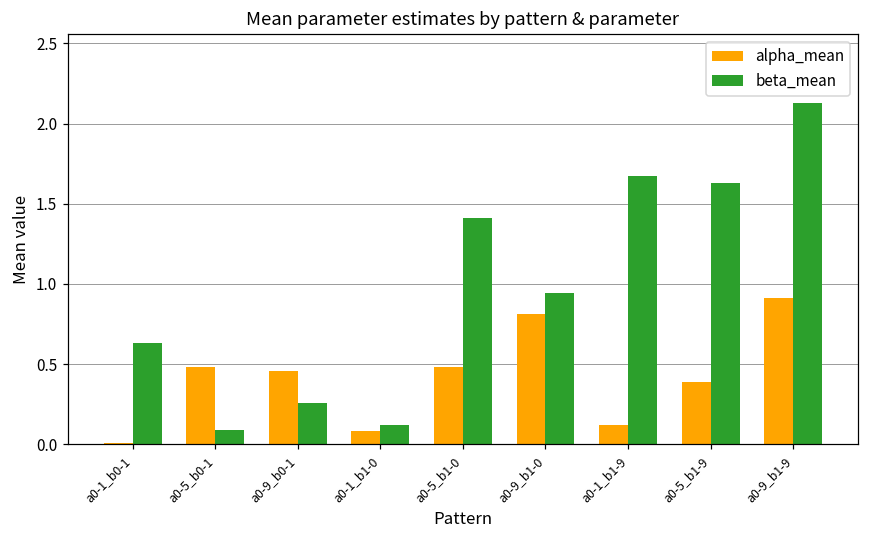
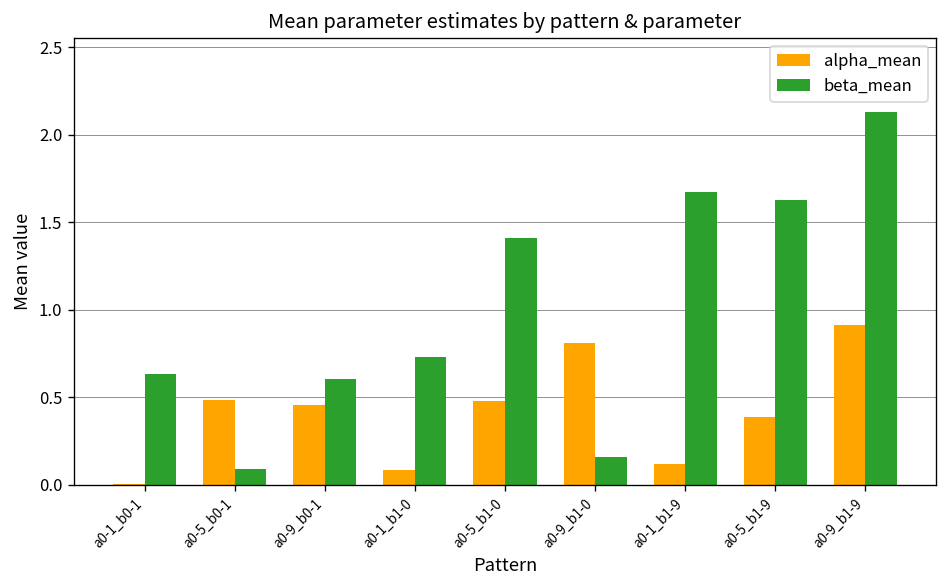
  {
    "alpha_mean": {
      "a0-5_b0-1": 0.49,
      "a0-9_b0-1": 0.46,
      "a0-1_b1-0": 0.08,
      "a0-5_b1-0": 0.48,
      "a0-9_b1-0": 0.81,
      "a0-1_b1-9": 0.12,
      "a0-5_b1-9": 0.39,
      "a0-9_b1-9": 0.91
    },
    "beta_mean": {
      "a0-1_b0-1": 0.64,
      "a0-5_b0-1": 0.09,
-     "a0-9_b0-1": 0.26,
-     "a0-1_b1-0": 0.12,
+     "a0-9_b0-1": 0.61,
+     "a0-1_b1-0": 0.73,
      "a0-5_b1-0": 1.41,
-     "a0-9_b1-0": 0.94,
+     "a0-9_b1-0": 0.16,
      "a0-1_b1-9": 1.67,
      "a0-5_b1-9": 1.63,
      "a0-9_b1-9": 2.13
    }
  }
